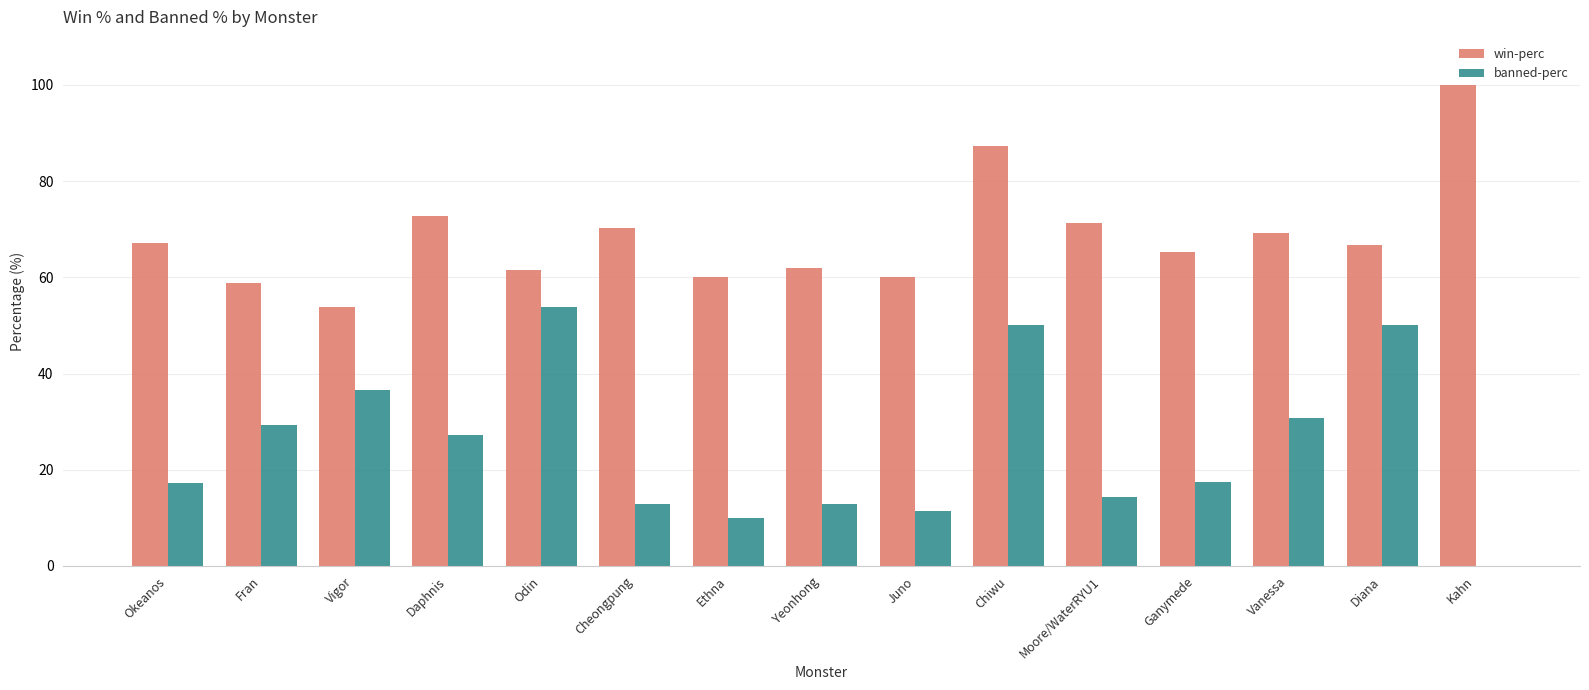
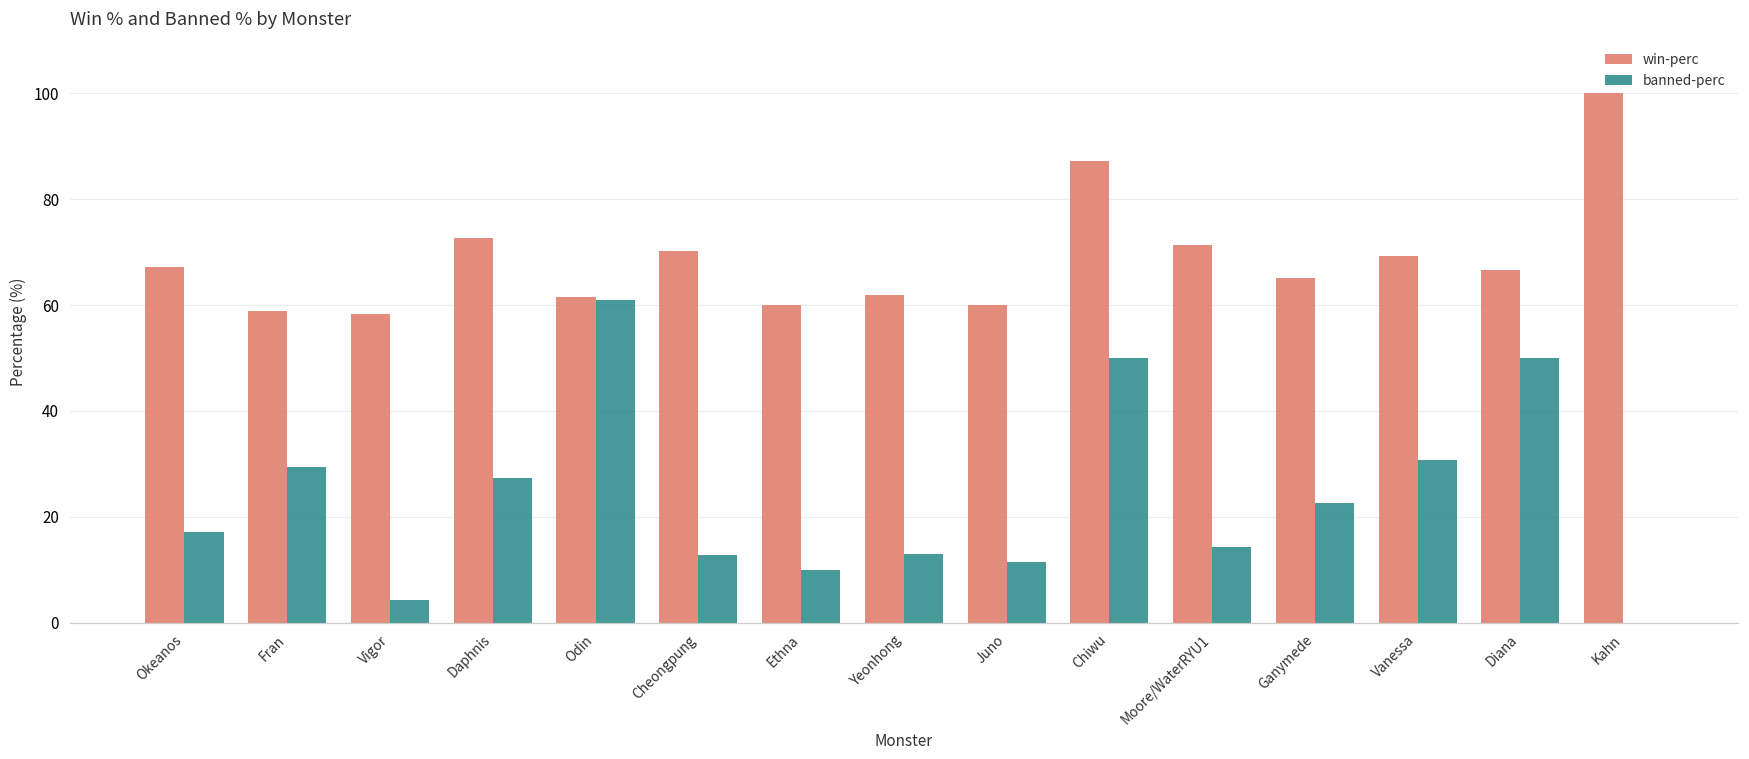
  {
    "win-perc": {
      "Okeanos": 67,
      "Fran": 59,
-     "Vigor": 54,
+     "Vigor": 58,
      "Daphnis": 73,
      "Odin": 62,
      "Cheongpung": 70,
      "Ethna": 60,
      "Yeonhong": 62,
      "Juno": 60,
      "Chiwu": 87,
      "Moore/WaterRYU1": 71,
      "Ganymede": 65,
      "Vanessa": 69,
      "Diana": 67,
      "Kahn": 100
    },
    "banned-perc": {
      "Okeanos": 17,
      "Fran": 29,
-     "Vigor": 37,
+     "Vigor": 4,
      "Daphnis": 27,
-     "Odin": 54,
+     "Odin": 61,
      "Cheongpung": 13,
      "Ethna": 10,
      "Yeonhong": 13,
      "Juno": 11,
      "Chiwu": 50,
      "Moore/WaterRYU1": 14,
-     "Ganymede": 17,
+     "Ganymede": 23,
      "Vanessa": 31,
      "Diana": 50,
      "Kahn": 0
    }
  }
